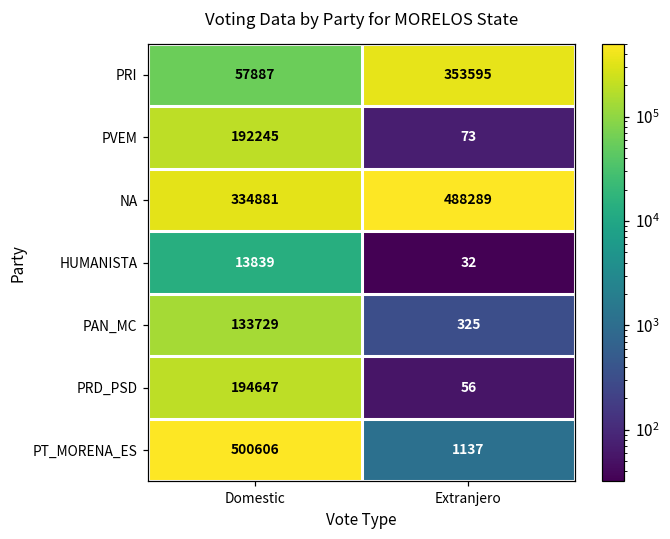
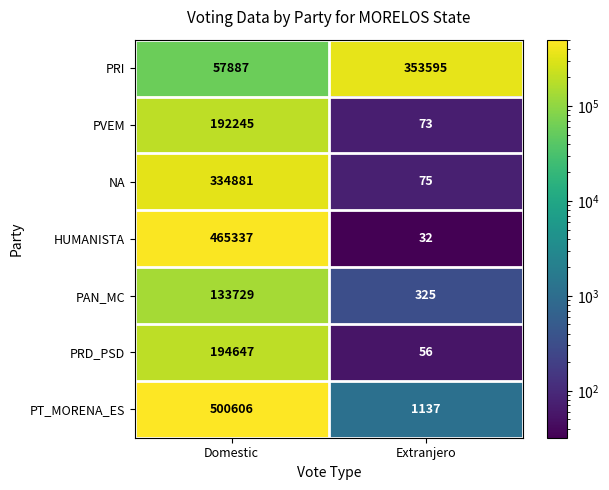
  {
    "PRI": {
      "Domestic": 57887,
      "Extranjero": 353595
    },
    "PVEM": {
      "Domestic": 192245,
      "Extranjero": 73
    },
    "NA": {
      "Domestic": 334881,
-     "Extranjero": 488289
+     "Extranjero": 75
    },
    "HUMANISTA": {
-     "Domestic": 13839,
+     "Domestic": 465337,
      "Extranjero": 32
    },
    "PAN_MC": {
      "Domestic": 133729,
      "Extranjero": 325
    },
    "PRD_PSD": {
      "Domestic": 194647,
      "Extranjero": 56
    },
    "PT_MORENA_ES": {
      "Domestic": 500606,
      "Extranjero": 1137
    }
  }
